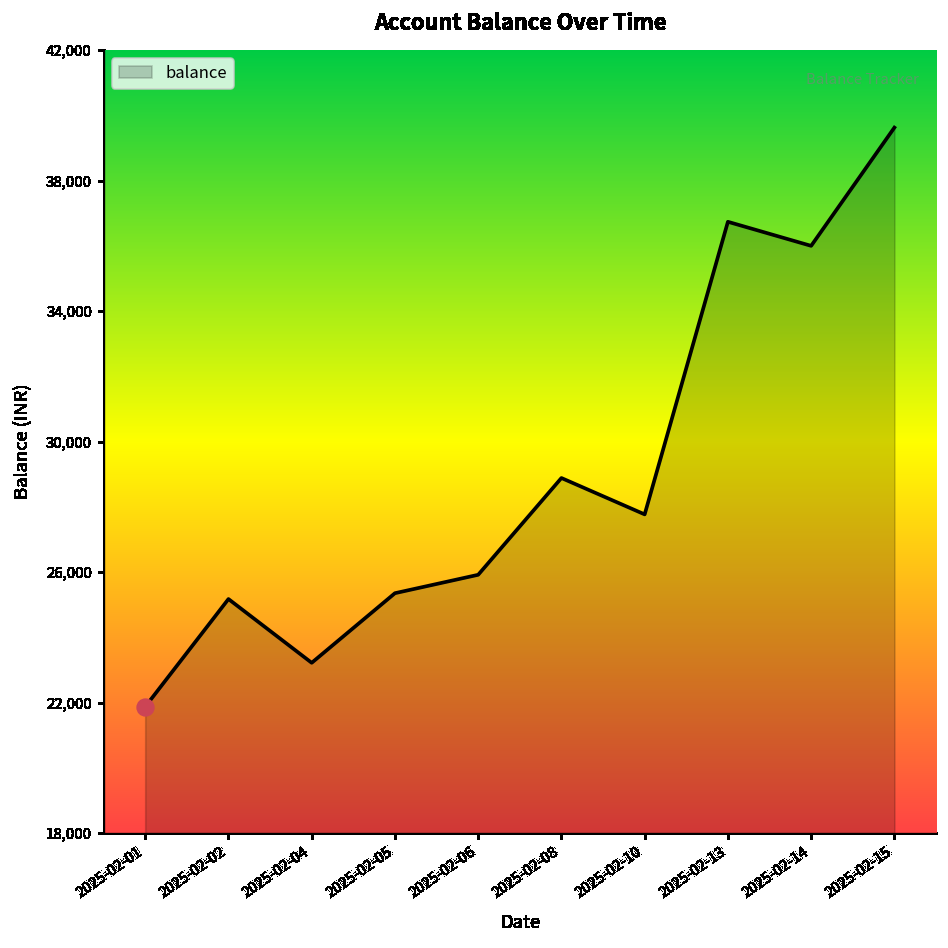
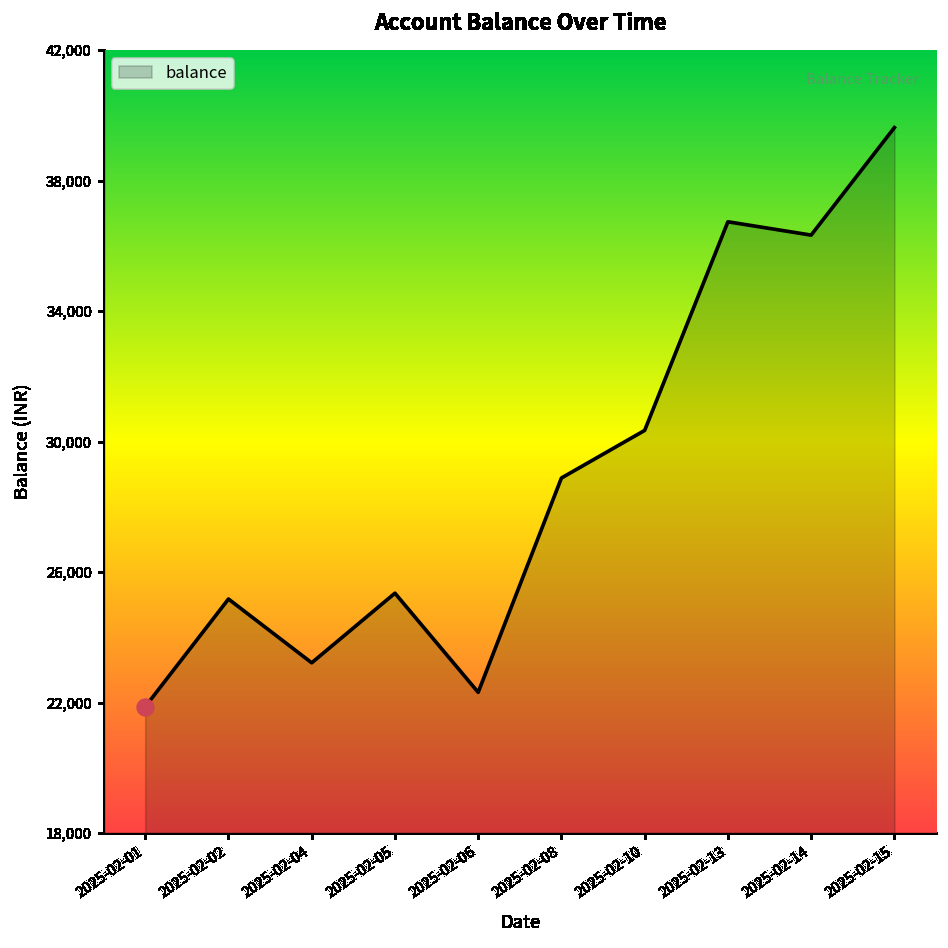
  {
    "balance": {
      "2025-02-02": "25,200",
      "2025-02-04": "23,200",
      "2025-02-05": "25,400",
-     "2025-02-06": "25,900",
+     "2025-02-06": "22,300",
      "2025-02-08": "28,900",
-     "2025-02-10": "27,800",
+     "2025-02-10": "30,300",
      "2025-02-13": "36,700",
-     "2025-02-14": "36,000",
+     "2025-02-14": "36,300",
      "2025-02-15": "39,600"
    }
  }
